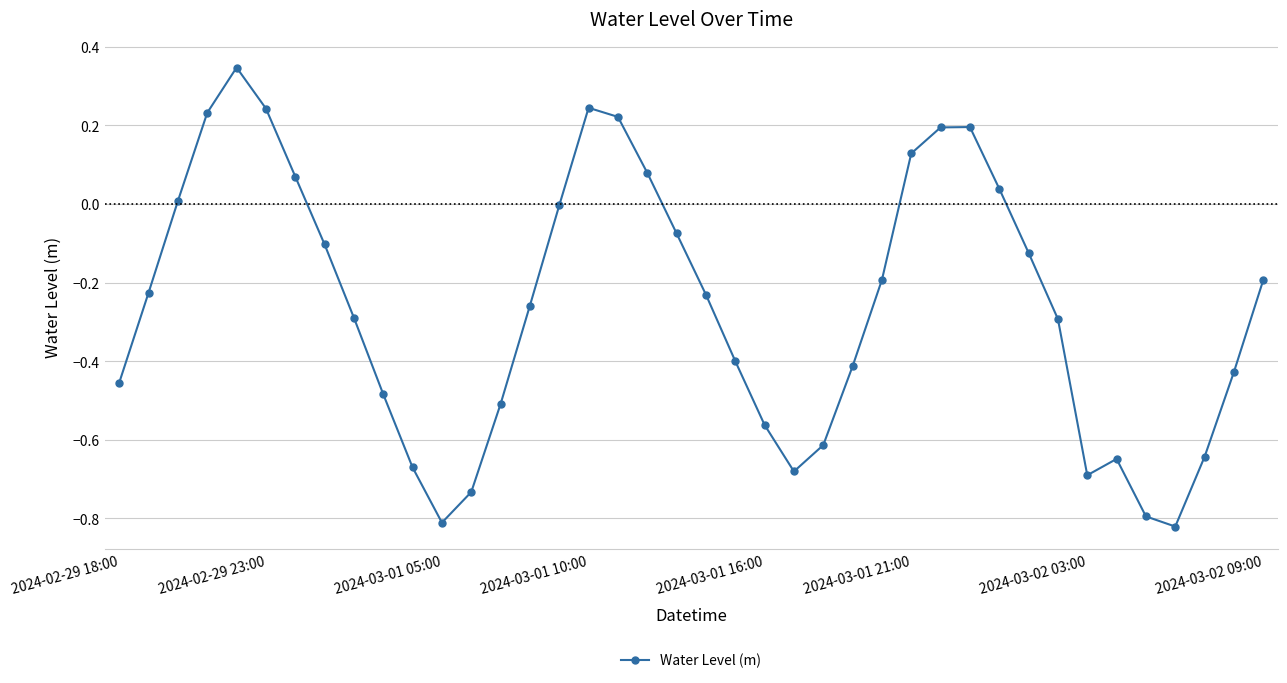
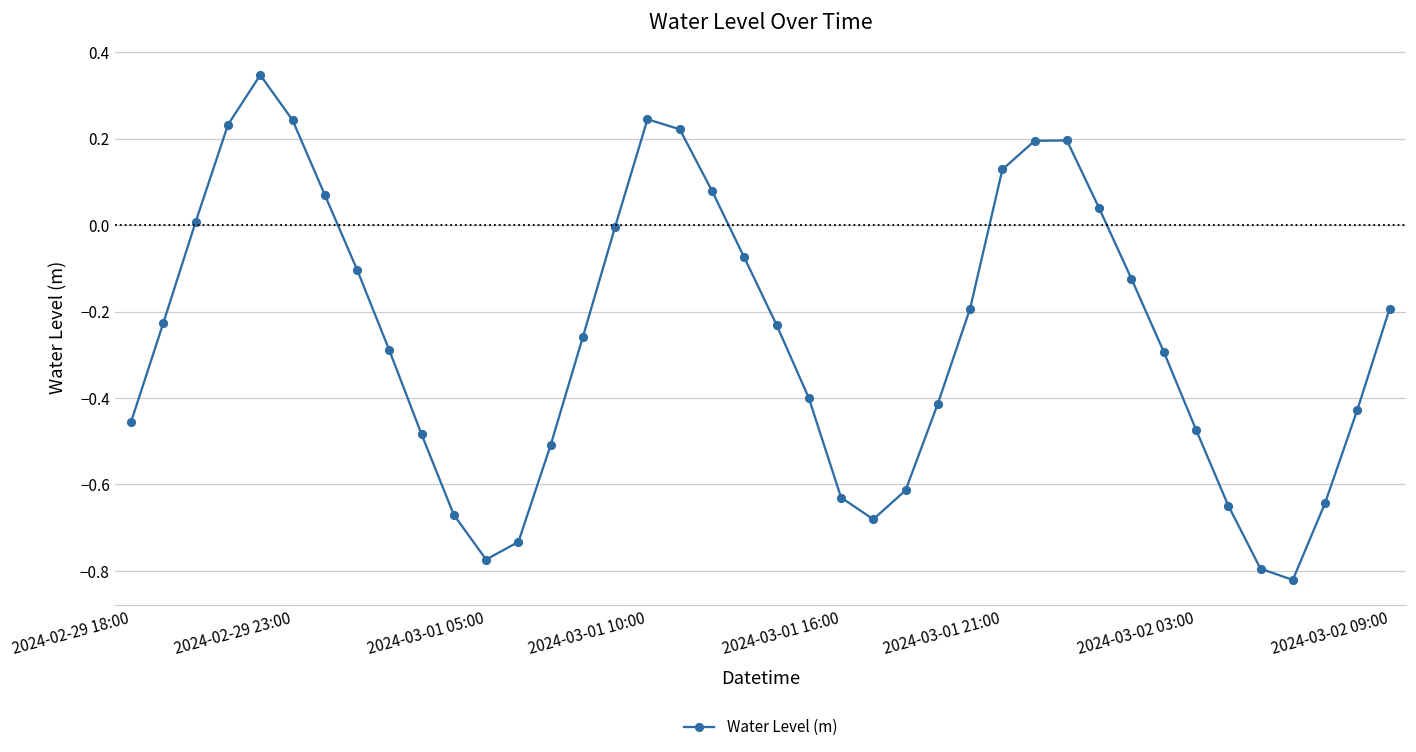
  {
    "2024-02-29 18:00": -0.45,
    "2024-02-29 23:00": 0.24,
-   "2024-03-01 05:00": -0.81,
+   "2024-03-01 05:00": -0.77,
    "2024-03-01 10:00": 0.24,
-   "2024-03-01 16:00": -0.56,
+   "2024-03-01 16:00": -0.63,
    "2024-03-01 21:00": 0.13,
-   "2024-03-02 03:00": -0.69,
+   "2024-03-02 03:00": -0.47,
    "2024-03-02 09:00": -0.19
  }
